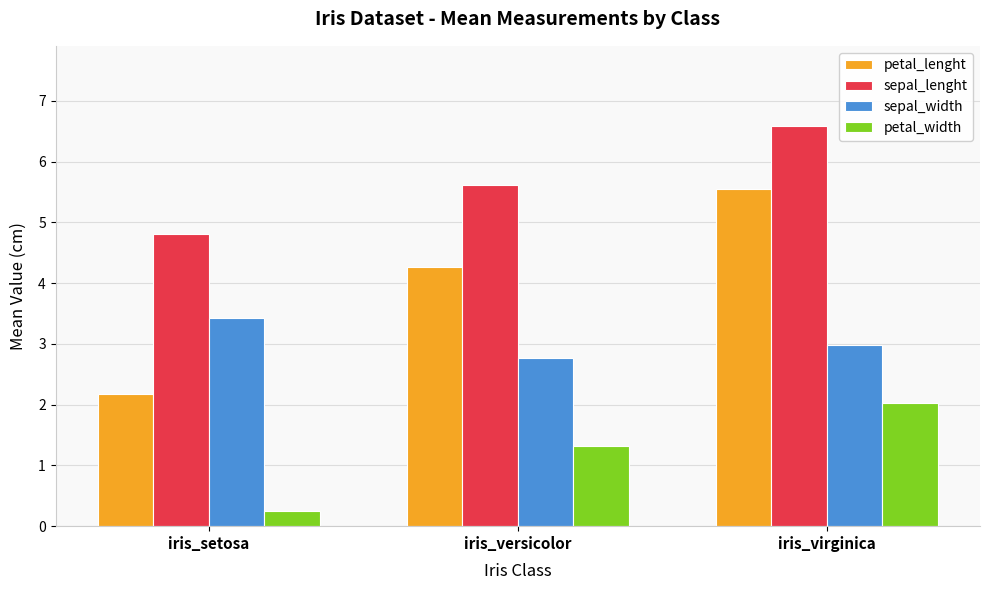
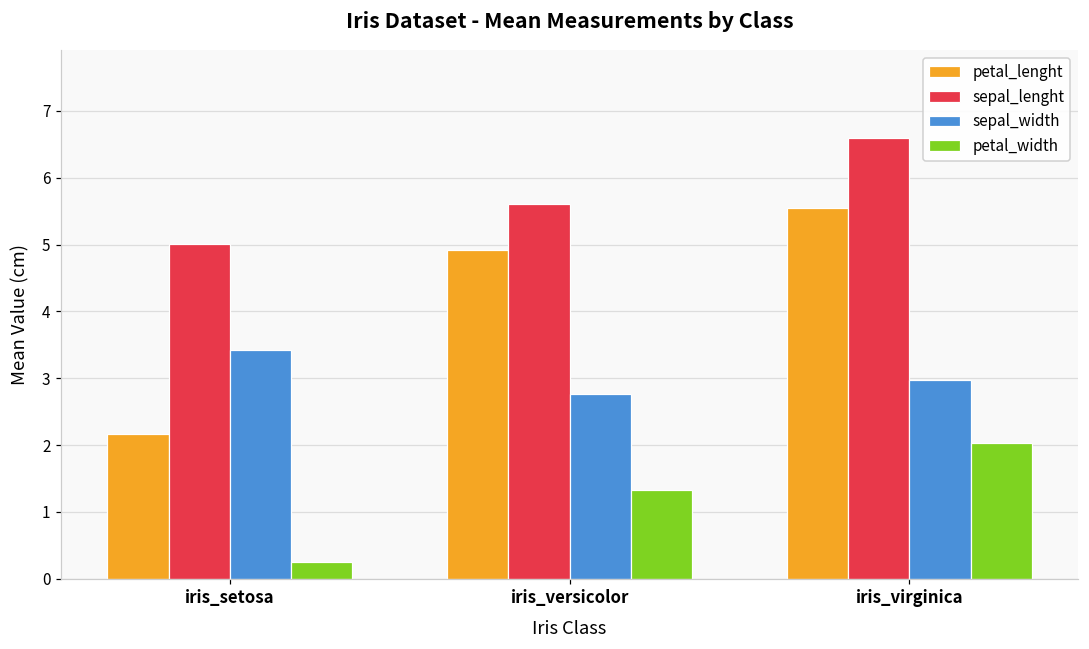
  {
    "petal_lenght": {
      "iris_setosa": 2.2,
-     "iris_versicolor": 4.3,
+     "iris_versicolor": 4.9,
      "iris_virginica": 5.6
    },
    "sepal_lenght": {
-     "iris_setosa": 4.8,
+     "iris_setosa": 5.0,
      "iris_versicolor": 5.6,
      "iris_virginica": 6.6
    },
    "sepal_width": {
      "iris_setosa": 3.4,
      "iris_versicolor": 2.8,
      "iris_virginica": 3.0
    },
    "petal_width": {
      "iris_setosa": 0.2,
      "iris_versicolor": 1.3,
      "iris_virginica": 2.0
    }
  }
